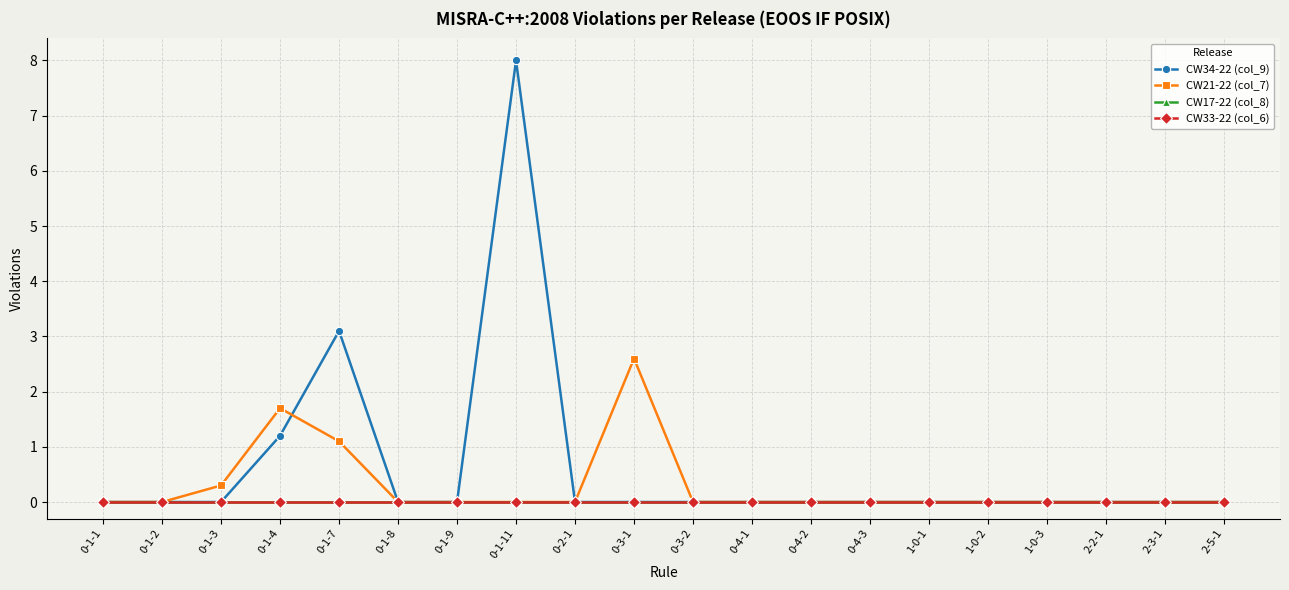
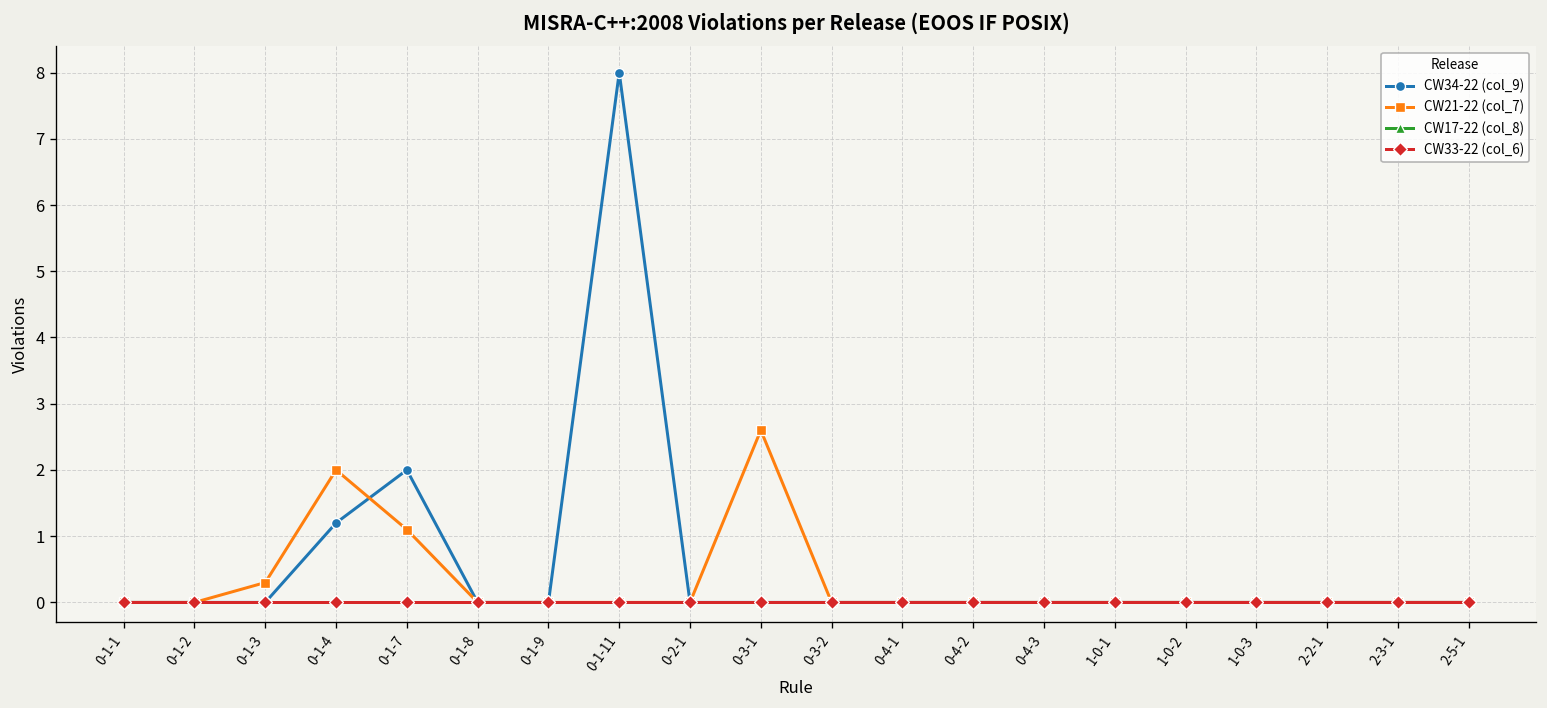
  {
    "CW34-22 (col_9)": {
      "0-1-4": 1.2,
-     "0-1-7": 3.1,
+     "0-1-7": 2.0,
      "0-1-11": 8.0
    },
    "CW21-22 (col_7)": {
      "0-1-3": 0.3,
-     "0-1-4": 1.7,
+     "0-1-4": 2.0,
      "0-1-7": 1.1,
      "0-3-1": 2.6
    },
    "CW33-22 (col_6)": {
      "0-1-4": 0.0,
      "0-1-7": 0.0
    }
  }
